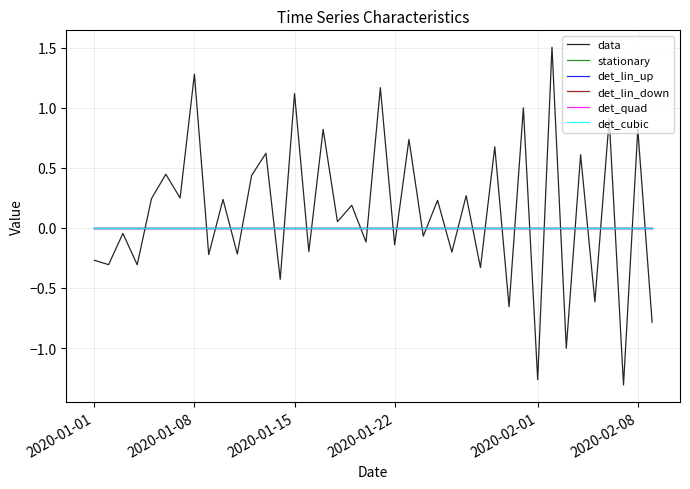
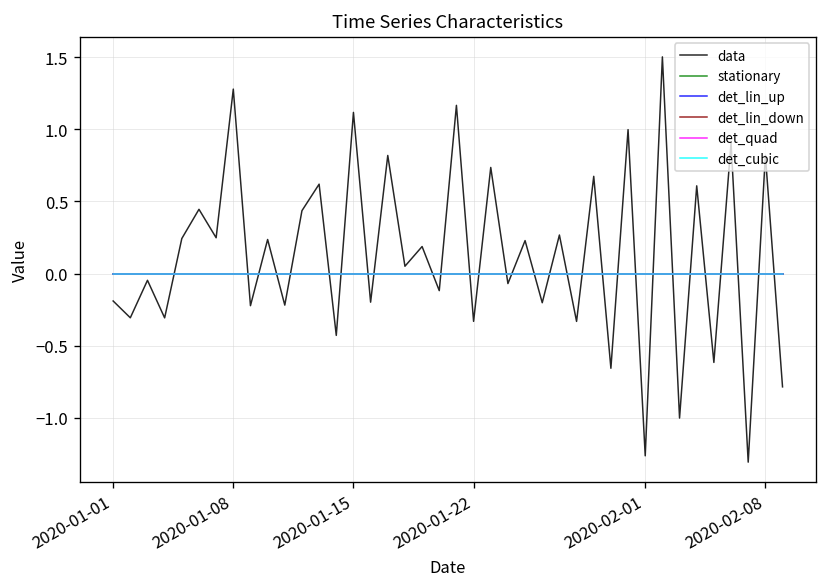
  {
    "data": {
-     "2020-01-01": -0.27,
+     "2020-01-01": -0.19,
      "2020-01-08": 1.28,
      "2020-01-15": 1.12,
-     "2020-01-22": -0.14,
+     "2020-01-22": -0.33,
      "2020-02-01": -1.26
    },
    "det_cubic": {
      "2020-01-01": 0.00,
      "2020-01-08": 0.00,
      "2020-01-15": 0.00,
      "2020-01-22": 0.00,
      "2020-02-01": 0.00,
      "2020-02-08": 0.00
    }
  }
